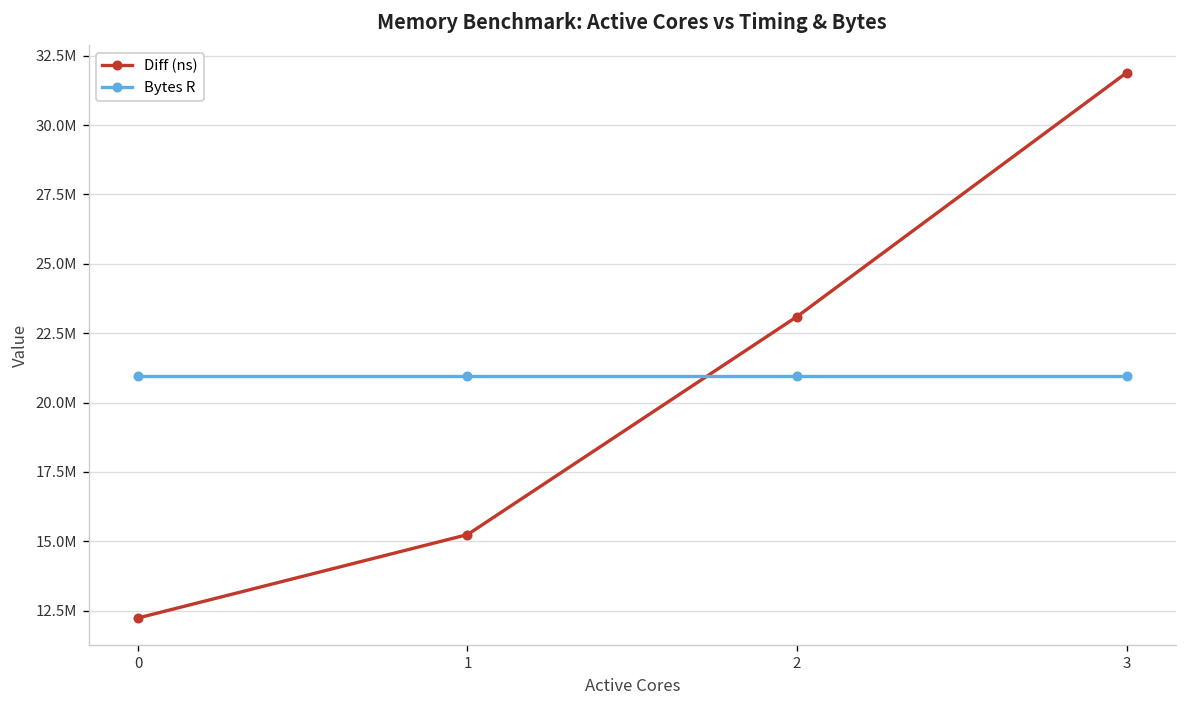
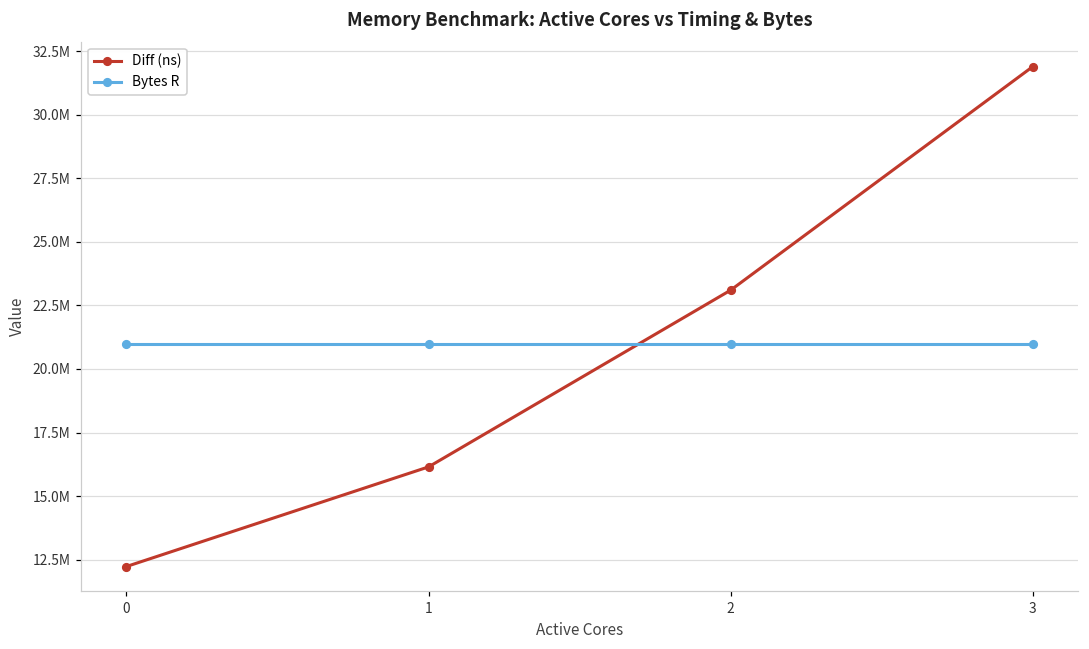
  {
    "Diff (ns)": {
      "0": 12200000,
-     "1": 15200000,
+     "1": 16200000,
      "2": 23100000,
      "3": 31900000
    },
    "Bytes R": {
      "0": 21000000,
      "1": 21000000,
      "2": 21000000,
      "3": 21000000
    }
  }
